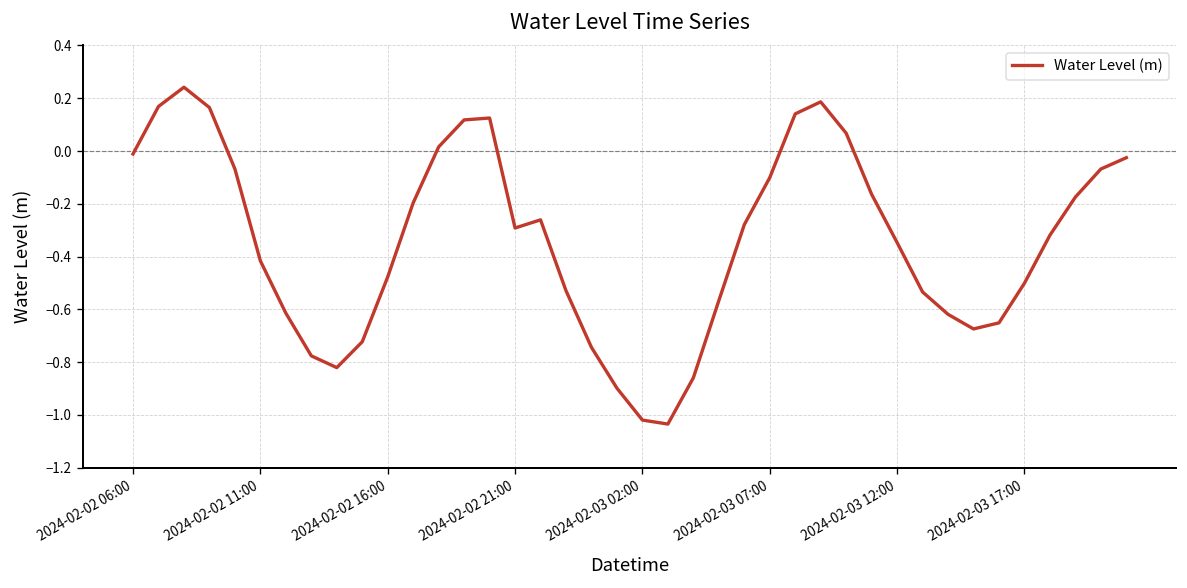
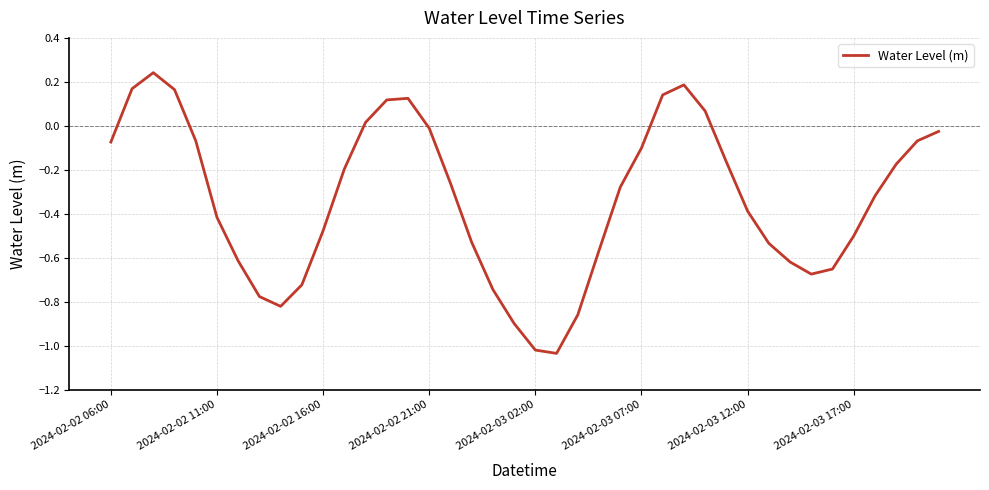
  {
-   "2024-02-02 06:00": -0.01,
+   "2024-02-02 06:00": -0.07,
    "2024-02-02 11:00": -0.42,
    "2024-02-02 16:00": -0.48,
-   "2024-02-02 21:00": -0.29,
+   "2024-02-02 21:00": -0.01,
    "2024-02-03 02:00": -1.02,
    "2024-02-03 07:00": -0.10,
-   "2024-02-03 12:00": -0.35,
+   "2024-02-03 12:00": -0.39,
    "2024-02-03 17:00": -0.50
  }
